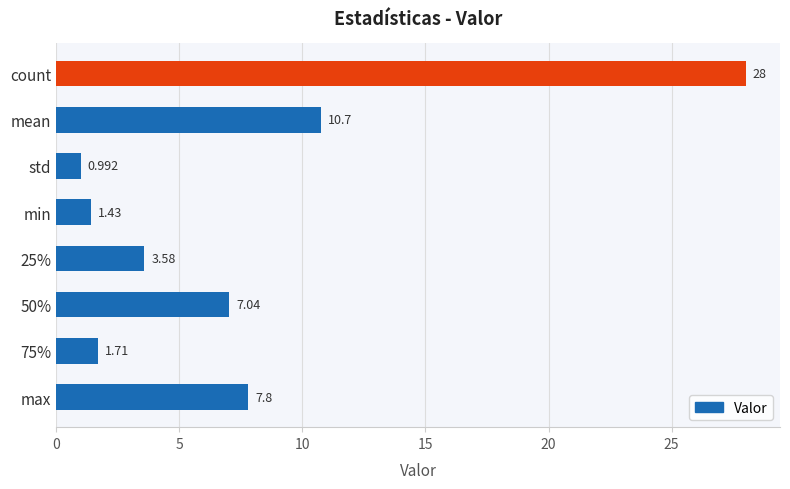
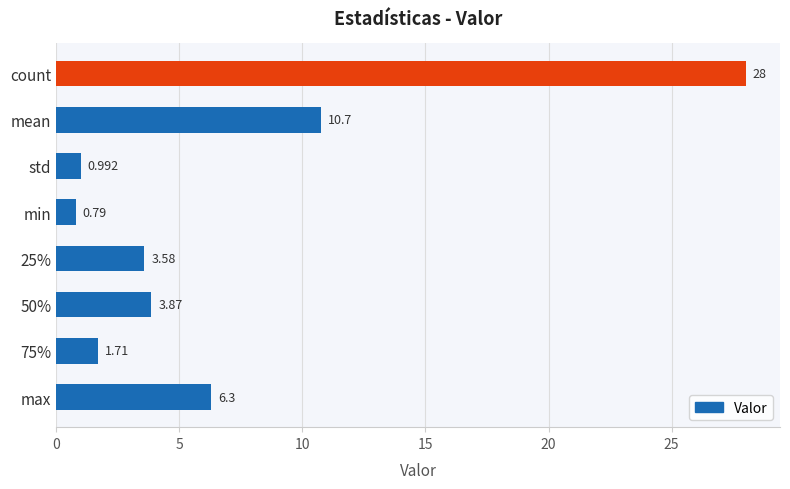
  {
    "count": 28,
    "mean": 10.7,
    "std": 0.992,
-   "min": 1.43,
+   "min": 0.79,
    "25%": 3.58,
-   "50%": 7.04,
+   "50%": 3.87,
    "75%": 1.71,
-   "max": 7.8
+   "max": 6.3
  }
